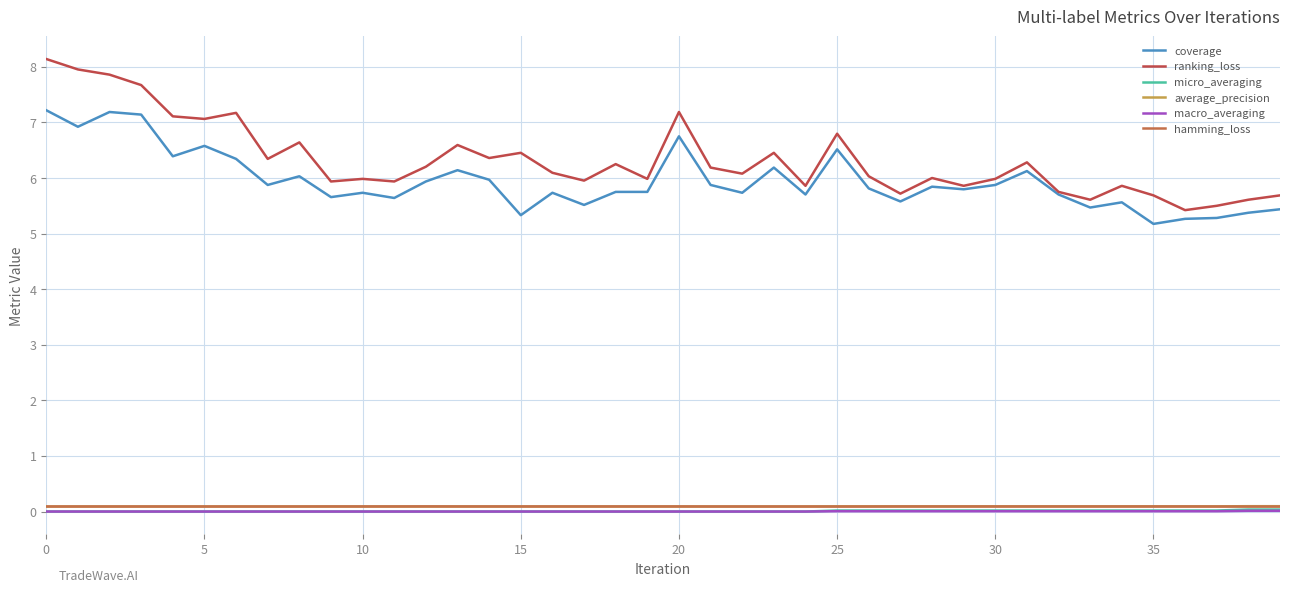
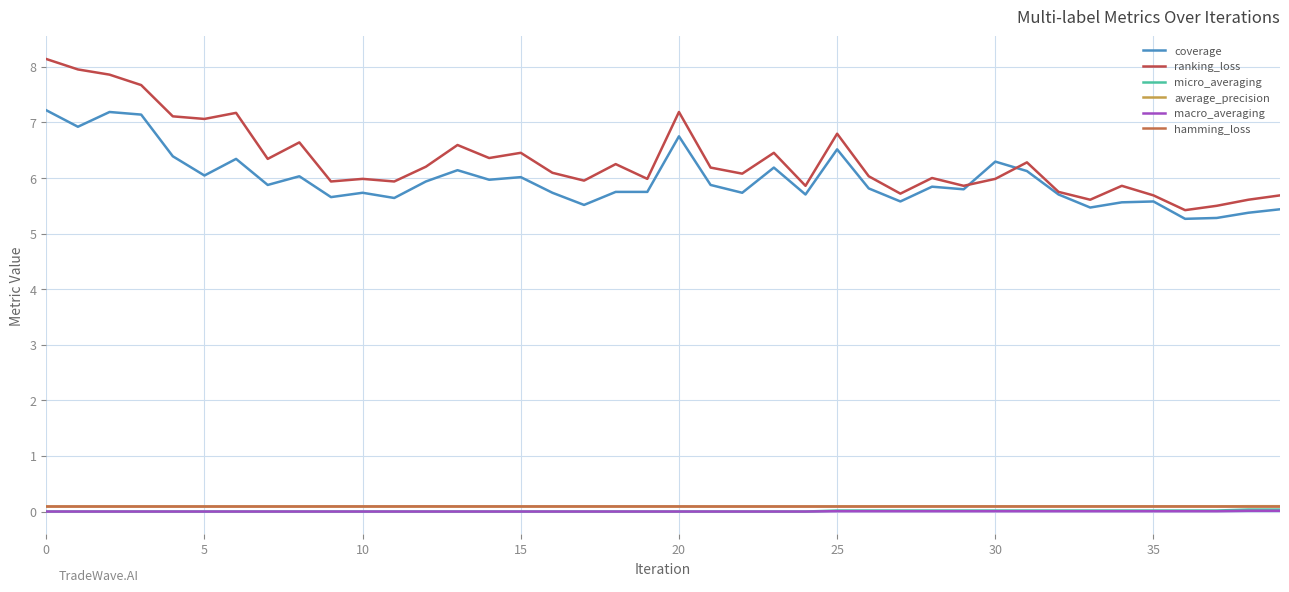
  {
    "coverage": {
      "0": 7.2,
-     "5": 6.6,
+     "5": 6.0,
      "10": 5.7,
-     "15": 5.3,
+     "15": 6.0,
      "20": 6.8,
      "25": 6.5,
-     "30": 5.9,
-     "35": 5.2
+     "30": 6.3,
+     "35": 5.6
    }
  }
